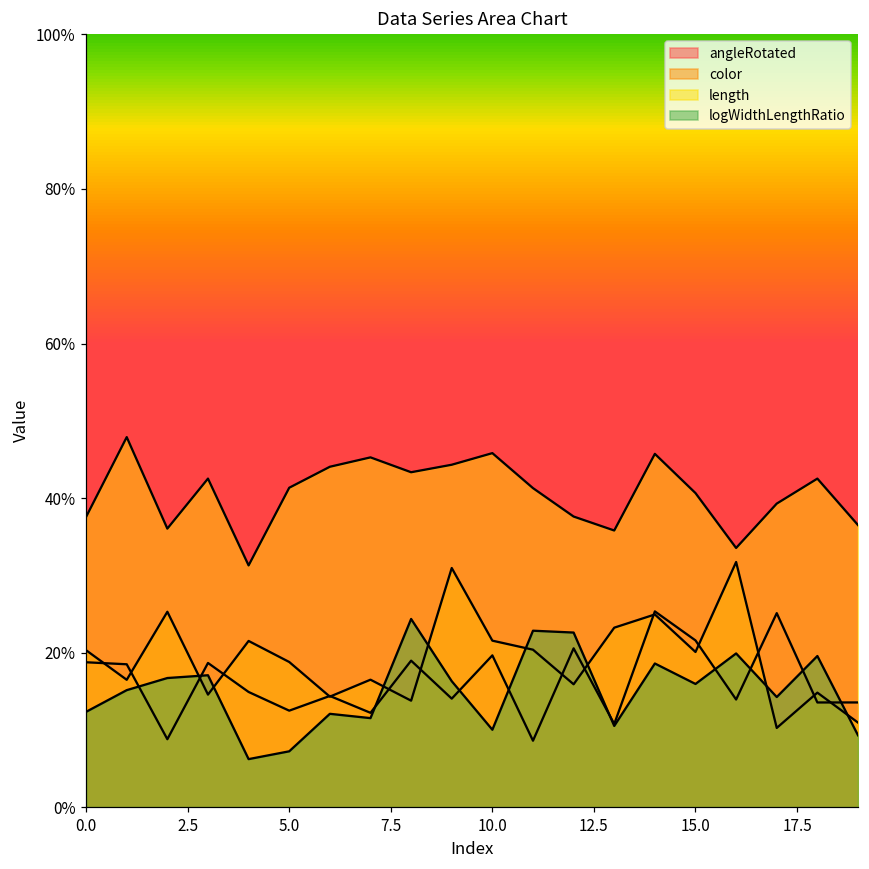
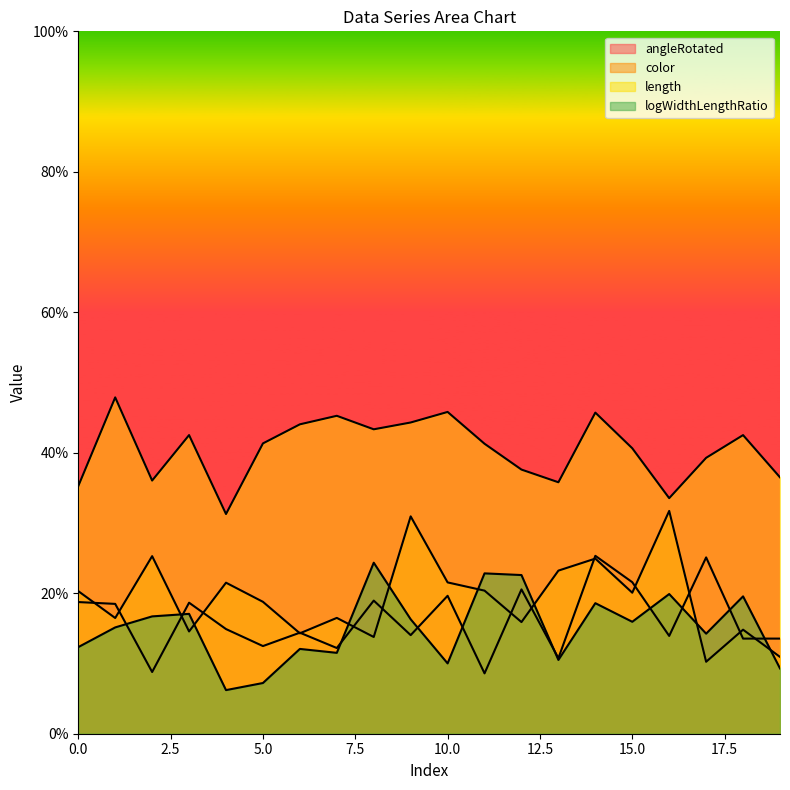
  {
    "angleRotated": {
      "0.0": "19%",
      "5.0": "12%",
      "10.0": "20%",
      "15.0": "22%"
    },
    "color": {
      "0.0": "20%",
      "5.0": "19%",
      "10.0": "22%",
      "15.0": "20%"
    },
    "length": {
-     "0.0": "38%",
+     "0.0": "35%",
      "5.0": "41%",
      "10.0": "46%",
      "15.0": "41%"
    },
    "logWidthLengthRatio": {
      "0.0": "12%",
      "5.0": "7%",
      "10.0": "10%",
      "15.0": "16%"
    }
  }
